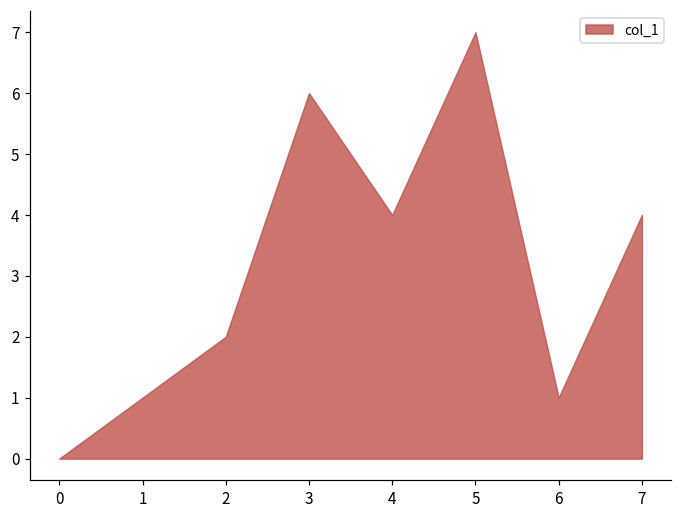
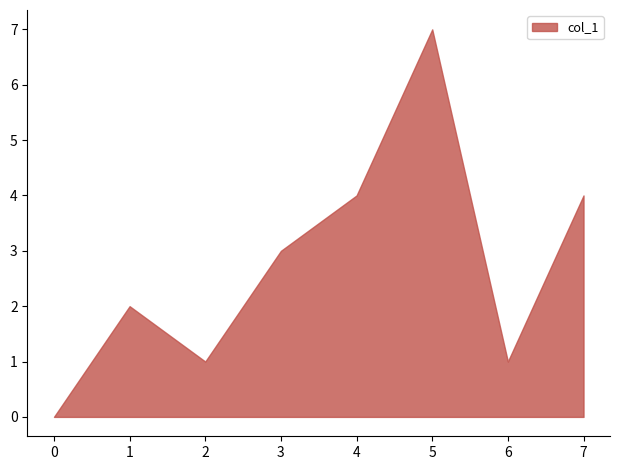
  {
    "0": 0,
-   "1": 1,
-   "2": 2,
-   "3": 6,
+   "1": 2,
+   "2": 1,
+   "3": 3,
    "4": 4,
    "5": 7,
    "6": 1,
    "7": 4
  }
